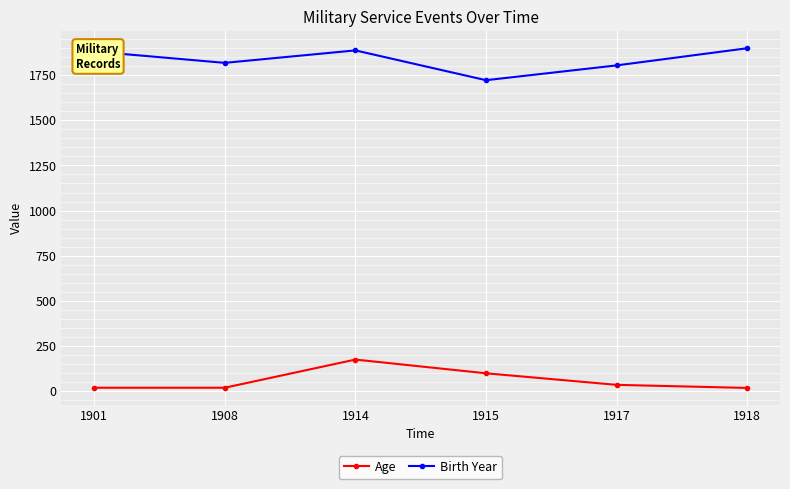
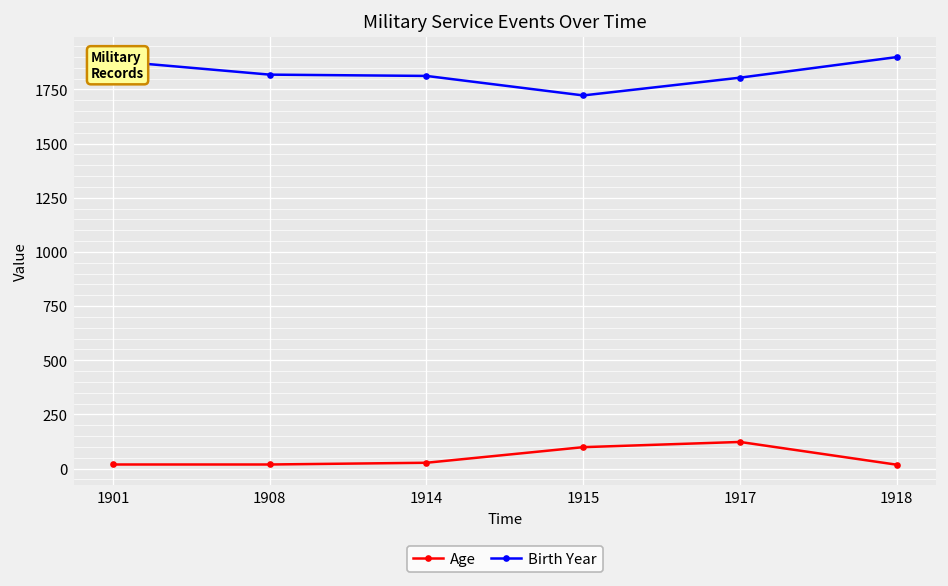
  {
    "Age": {
      "1901": 20,
      "1908": 20,
-     "1914": 180,
+     "1914": 30,
      "1915": 100,
-     "1917": 40,
+     "1917": 120,
      "1918": 20
    },
    "Birth Year": {
      "1908": 1820,
-     "1914": 1890,
+     "1914": 1810,
      "1915": 1720,
      "1917": 1800,
      "1918": 1900
    }
  }
